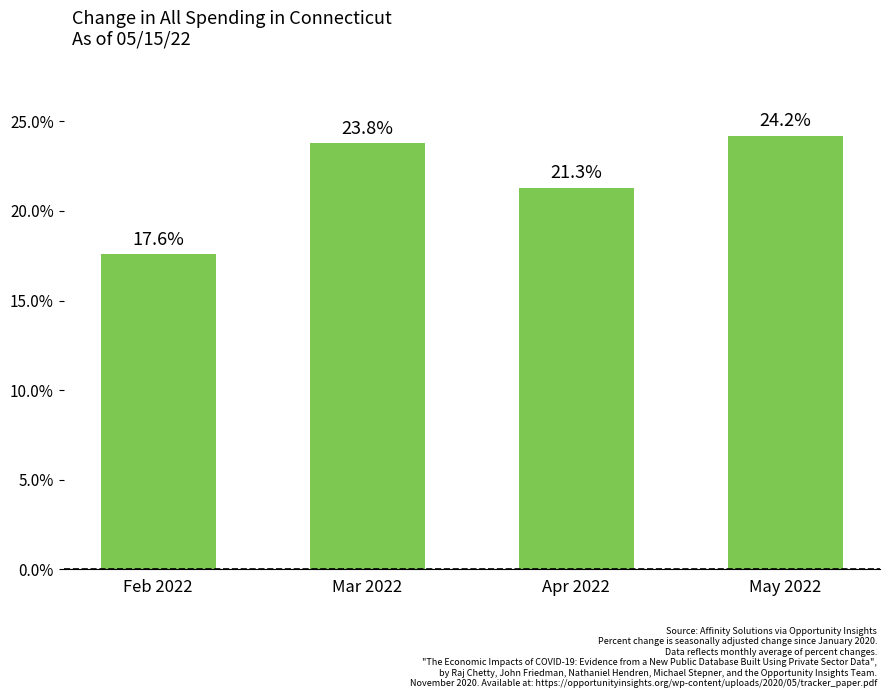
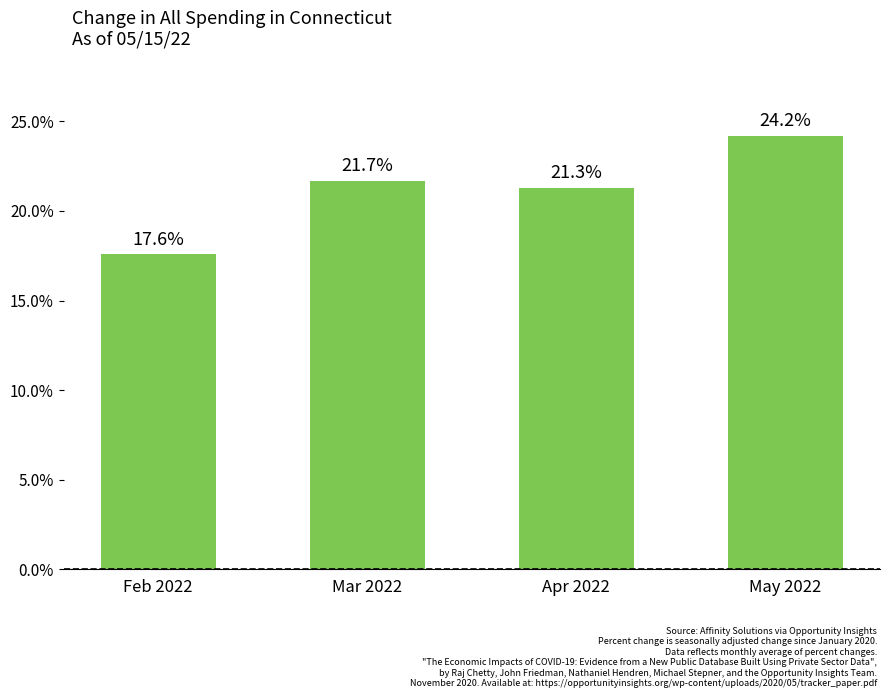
  {
    "Feb 2022": "17.6%",
-   "Mar 2022": "23.8%",
+   "Mar 2022": "21.7%",
    "Apr 2022": "21.3%",
    "May 2022": "24.2%"
  }
